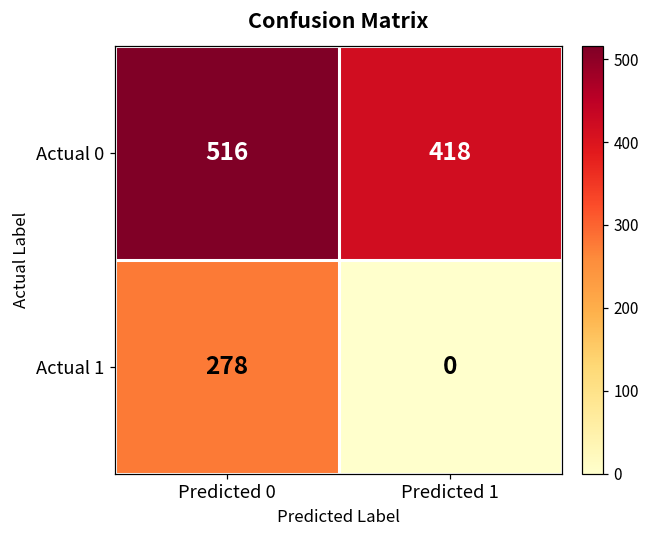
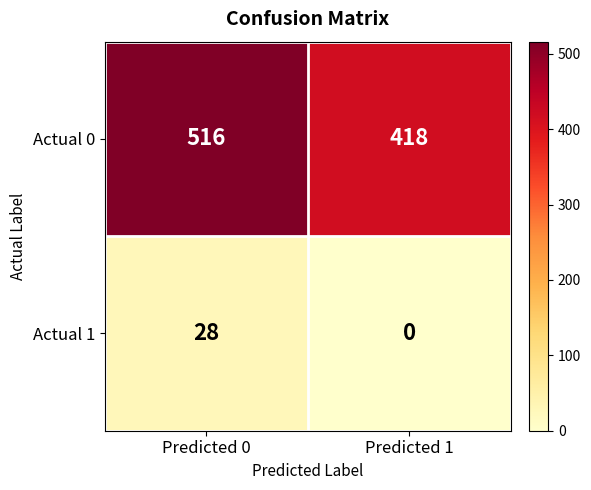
  {
    "Actual 0": {
      "Predicted 0": 516,
      "Predicted 1": 418
    },
    "Actual 1": {
-     "Predicted 0": 278,
+     "Predicted 0": 28,
      "Predicted 1": 0
    }
  }
